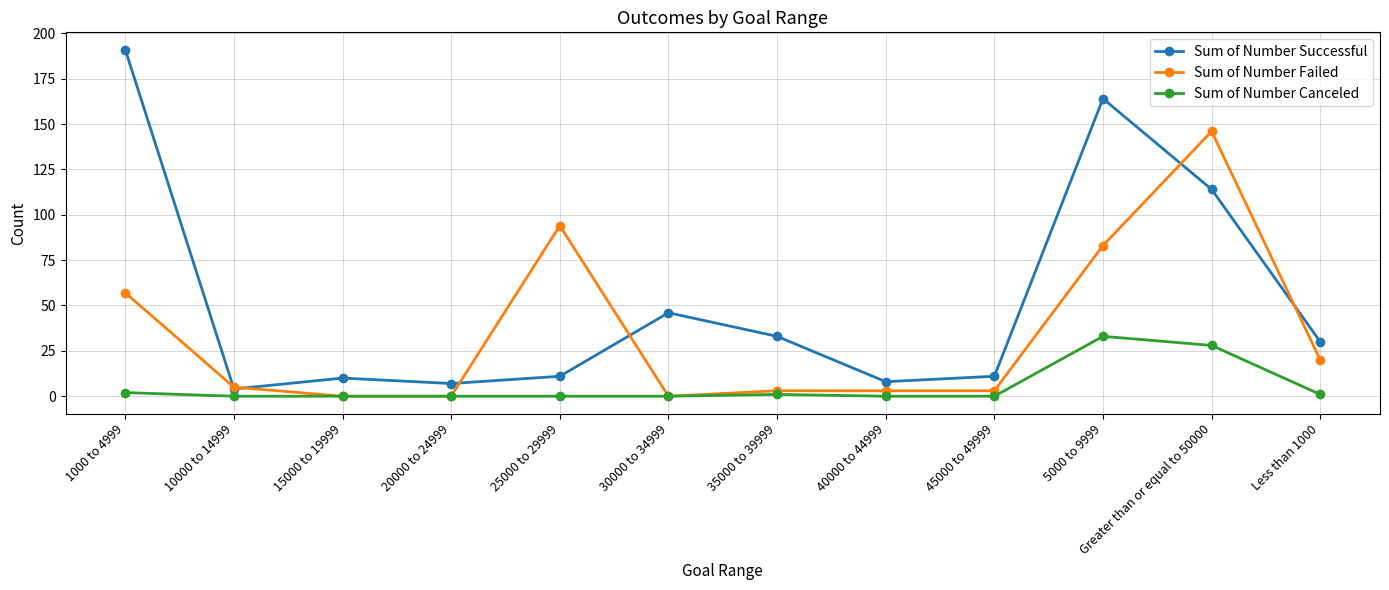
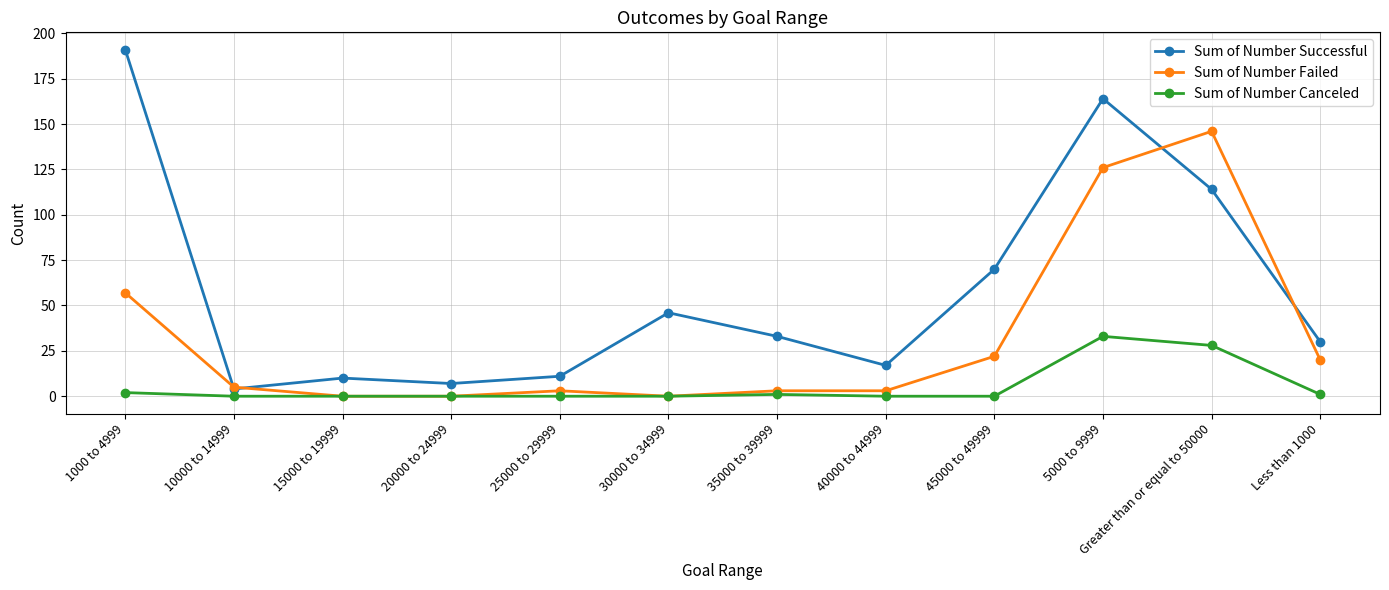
  {
    "Sum of Number Successful": {
      "1000 to 4999": 191,
      "15000 to 19999": 10,
      "20000 to 24999": 7,
      "25000 to 29999": 11,
      "30000 to 34999": 46,
      "35000 to 39999": 33,
-     "40000 to 44999": 8,
-     "45000 to 49999": 11,
+     "40000 to 44999": 17,
+     "45000 to 49999": 70,
      "5000 to 9999": 164,
      "Greater than or equal to 50000": 114,
      "Less than 1000": 30
    },
    "Sum of Number Failed": {
      "1000 to 4999": 57,
-     "25000 to 29999": 94,
+     "25000 to 29999": 3,
      "35000 to 39999": 3,
      "40000 to 44999": 3,
-     "45000 to 49999": 3,
-     "5000 to 9999": 83,
+     "45000 to 49999": 22,
+     "5000 to 9999": 126,
      "Greater than or equal to 50000": 146,
      "Less than 1000": 20
    },
    "Sum of Number Canceled": {
      "1000 to 4999": 2,
      "10000 to 14999": 0,
      "25000 to 29999": 0,
      "35000 to 39999": 1,
      "40000 to 44999": 0,
      "45000 to 49999": 0,
      "5000 to 9999": 33,
      "Greater than or equal to 50000": 28,
      "Less than 1000": 1
    }
  }
